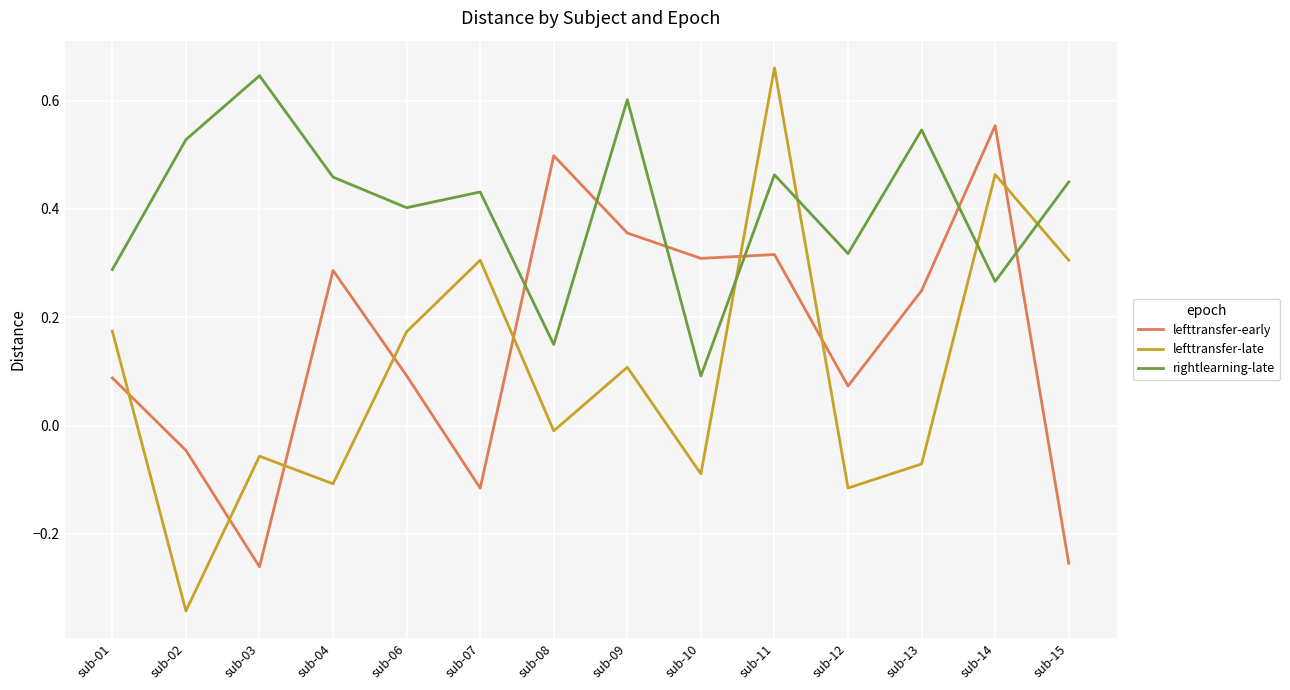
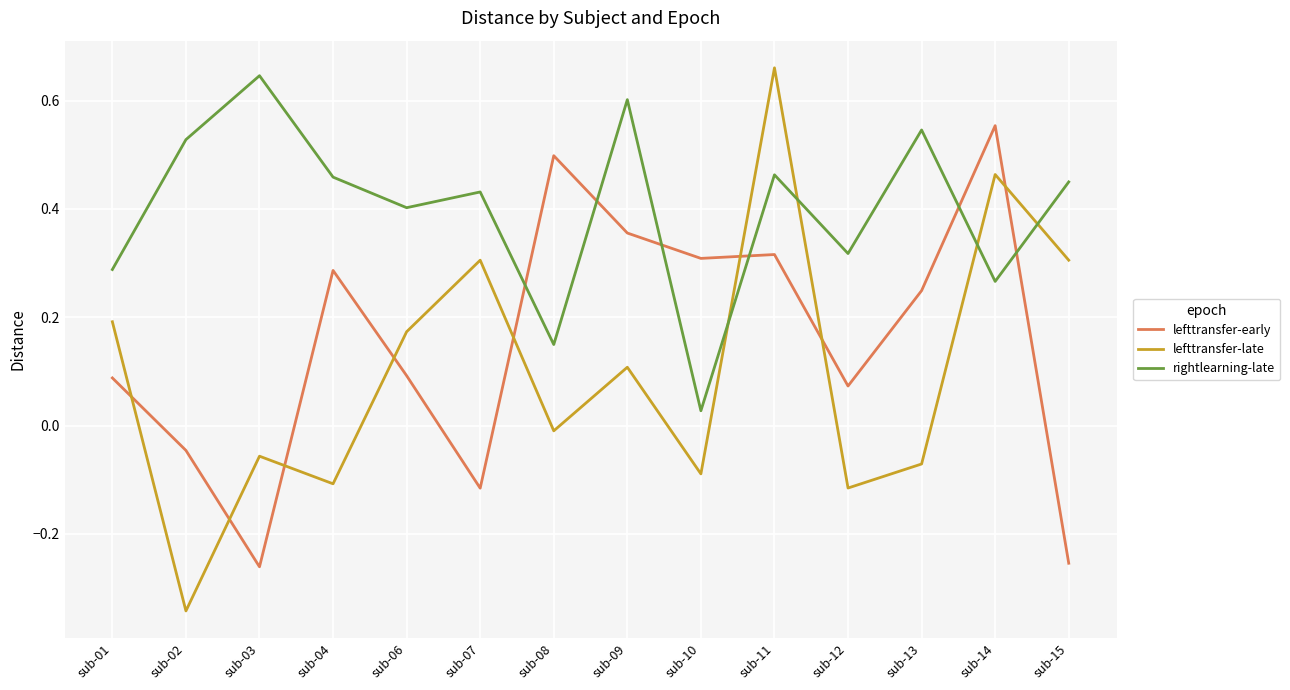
  {
    "lefttransfer-early": {
      "sub-01": 0.09,
      "sub-02": -0.05,
      "sub-03": -0.26,
      "sub-04": 0.29,
      "sub-06": 0.09,
      "sub-07": -0.12,
      "sub-08": 0.50,
      "sub-09": 0.36,
      "sub-10": 0.31,
      "sub-11": 0.32,
      "sub-12": 0.07,
      "sub-13": 0.25,
      "sub-14": 0.55,
      "sub-15": -0.25
    },
    "lefttransfer-late": {
-     "sub-01": 0.17,
+     "sub-01": 0.19,
      "sub-02": -0.34,
      "sub-03": -0.06,
      "sub-04": -0.11,
      "sub-06": 0.17,
      "sub-07": 0.31,
      "sub-08": -0.01,
      "sub-09": 0.11,
      "sub-10": -0.09,
      "sub-11": 0.66,
      "sub-12": -0.12,
      "sub-13": -0.07,
      "sub-14": 0.46,
      "sub-15": 0.31
    },
    "rightlearning-late": {
      "sub-01": 0.29,
      "sub-02": 0.53,
      "sub-03": 0.65,
      "sub-04": 0.46,
      "sub-06": 0.40,
      "sub-07": 0.43,
      "sub-08": 0.15,
      "sub-09": 0.60,
-     "sub-10": 0.09,
+     "sub-10": 0.03,
      "sub-11": 0.46,
      "sub-12": 0.32,
      "sub-13": 0.55,
      "sub-14": 0.27,
      "sub-15": 0.45
    }
  }
